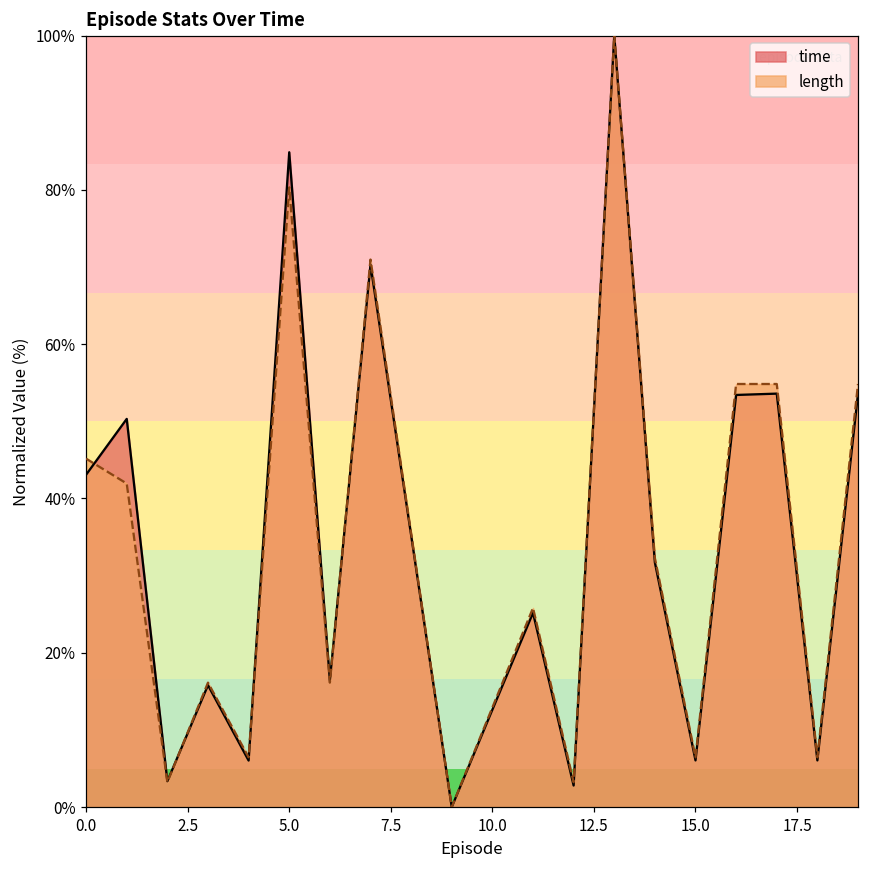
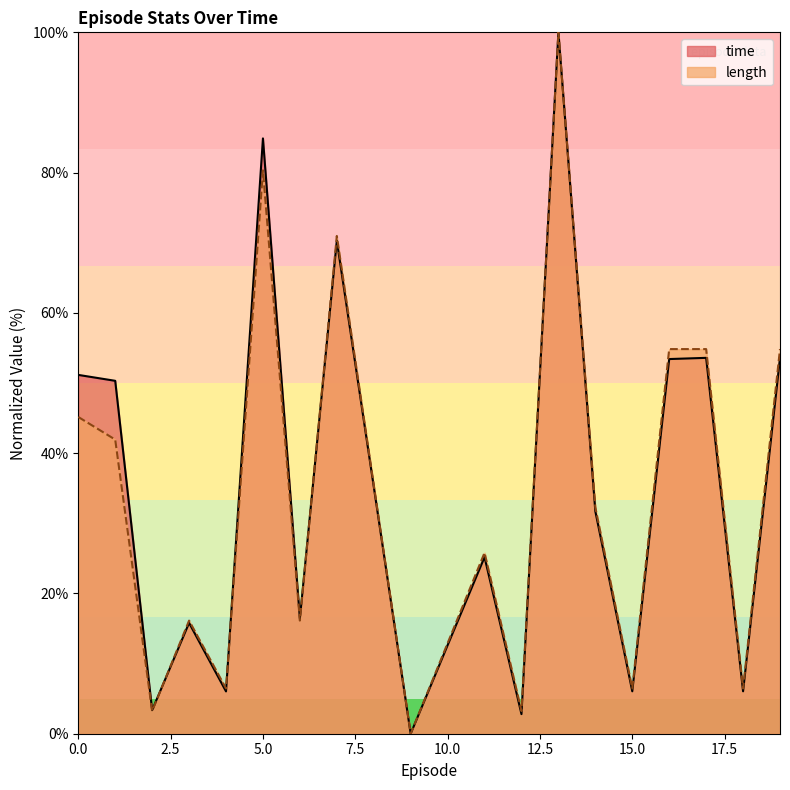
  {
    "time": {
-     "0.0": "43%",
+     "0.0": "51%",
      "5.0": "85%",
      "15.0": "6%"
    },
    "length": {
      "0.0": "45%",
      "5.0": "80%",
      "15.0": "6%"
    }
  }
